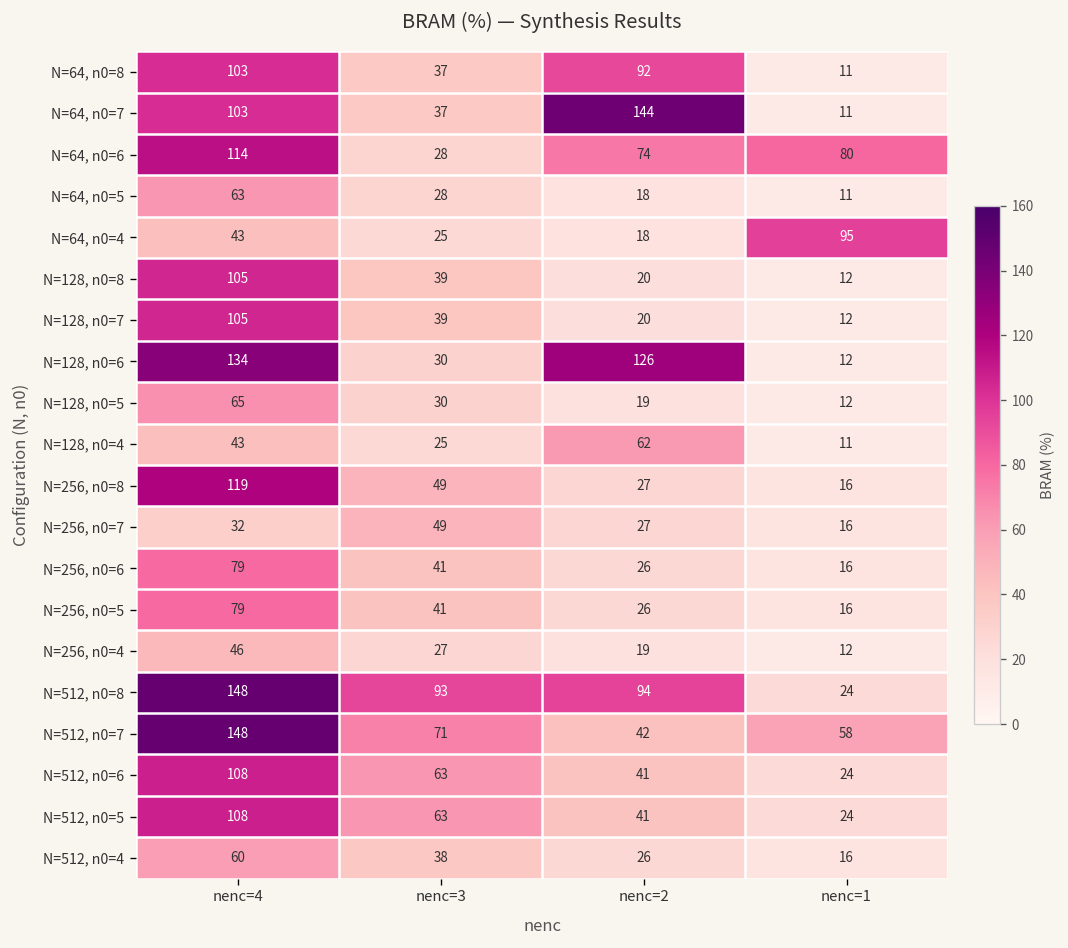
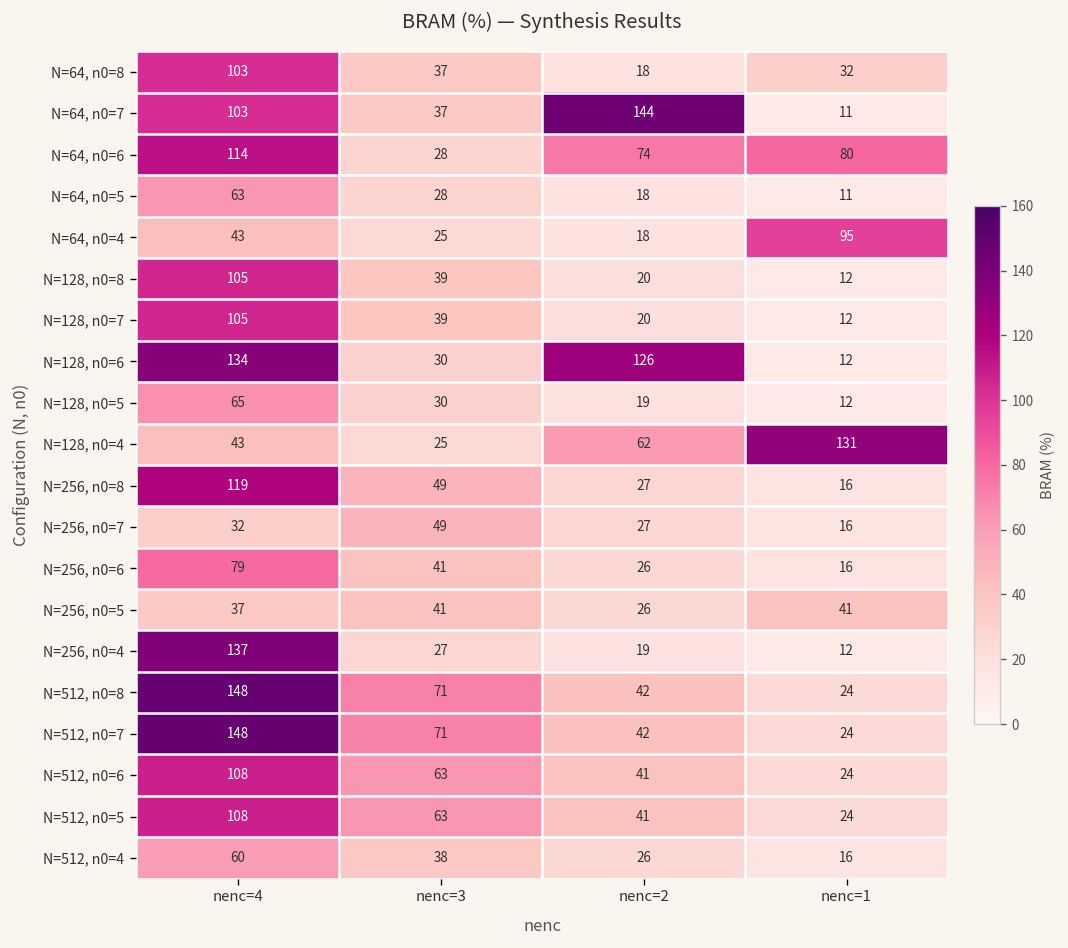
  {
    "N=64, n0=8": {
      "nenc=4": 103,
      "nenc=3": 37,
-     "nenc=2": 92,
-     "nenc=1": 11
+     "nenc=2": 18,
+     "nenc=1": 32
    },
    "N=64, n0=7": {
      "nenc=4": 103,
      "nenc=3": 37,
      "nenc=2": 144,
      "nenc=1": 11
    },
    "N=64, n0=6": {
      "nenc=4": 114,
      "nenc=3": 28,
      "nenc=2": 74,
      "nenc=1": 80
    },
    "N=64, n0=5": {
      "nenc=4": 63,
      "nenc=3": 28,
      "nenc=2": 18,
      "nenc=1": 11
    },
    "N=64, n0=4": {
      "nenc=4": 43,
      "nenc=3": 25,
      "nenc=2": 18,
      "nenc=1": 95
    },
    "N=128, n0=8": {
      "nenc=4": 105,
      "nenc=3": 39,
      "nenc=2": 20,
      "nenc=1": 12
    },
    "N=128, n0=7": {
      "nenc=4": 105,
      "nenc=3": 39,
      "nenc=2": 20,
      "nenc=1": 12
    },
    "N=128, n0=6": {
      "nenc=4": 134,
      "nenc=3": 30,
      "nenc=2": 126,
      "nenc=1": 12
    },
    "N=128, n0=5": {
      "nenc=4": 65,
      "nenc=3": 30,
      "nenc=2": 19,
      "nenc=1": 12
    },
    "N=128, n0=4": {
      "nenc=4": 43,
      "nenc=3": 25,
      "nenc=2": 62,
-     "nenc=1": 11
+     "nenc=1": 131
    },
    "N=256, n0=8": {
      "nenc=4": 119,
      "nenc=3": 49,
      "nenc=2": 27,
      "nenc=1": 16
    },
    "N=256, n0=7": {
      "nenc=4": 32,
      "nenc=3": 49,
      "nenc=2": 27,
      "nenc=1": 16
    },
    "N=256, n0=6": {
      "nenc=4": 79,
      "nenc=3": 41,
      "nenc=2": 26,
      "nenc=1": 16
    },
    "N=256, n0=5": {
-     "nenc=4": 79,
+     "nenc=4": 37,
      "nenc=3": 41,
      "nenc=2": 26,
-     "nenc=1": 16
+     "nenc=1": 41
    },
    "N=256, n0=4": {
-     "nenc=4": 46,
+     "nenc=4": 137,
      "nenc=3": 27,
      "nenc=2": 19,
      "nenc=1": 12
    },
    "N=512, n0=8": {
      "nenc=4": 148,
-     "nenc=3": 93,
-     "nenc=2": 94,
+     "nenc=3": 71,
+     "nenc=2": 42,
      "nenc=1": 24
    },
    "N=512, n0=7": {
      "nenc=4": 148,
      "nenc=3": 71,
      "nenc=2": 42,
-     "nenc=1": 58
+     "nenc=1": 24
    },
    "N=512, n0=6": {
      "nenc=4": 108,
      "nenc=3": 63,
      "nenc=2": 41,
      "nenc=1": 24
    },
    "N=512, n0=5": {
      "nenc=4": 108,
      "nenc=3": 63,
      "nenc=2": 41,
      "nenc=1": 24
    },
    "N=512, n0=4": {
      "nenc=4": 60,
      "nenc=3": 38,
      "nenc=2": 26,
      "nenc=1": 16
    }
  }
